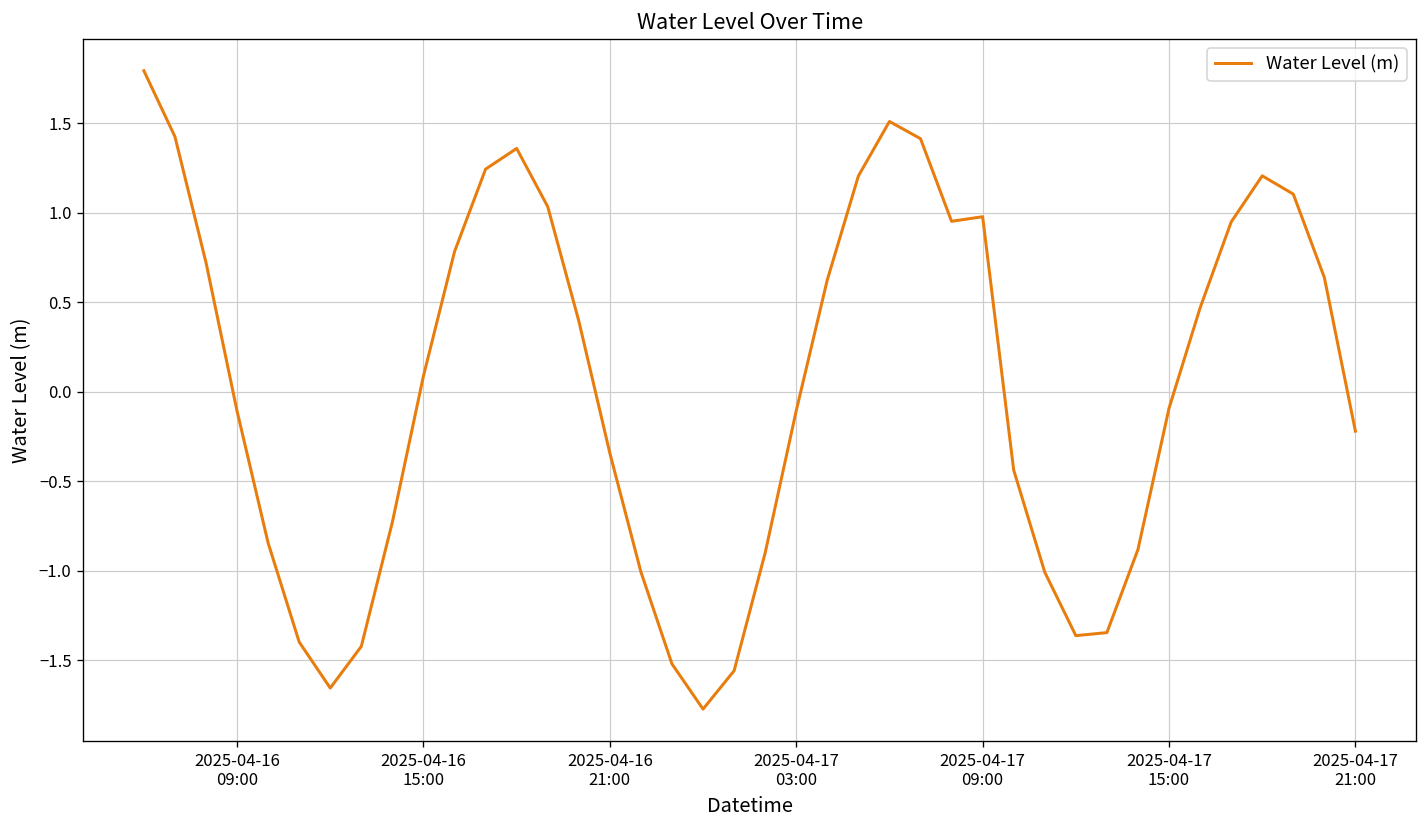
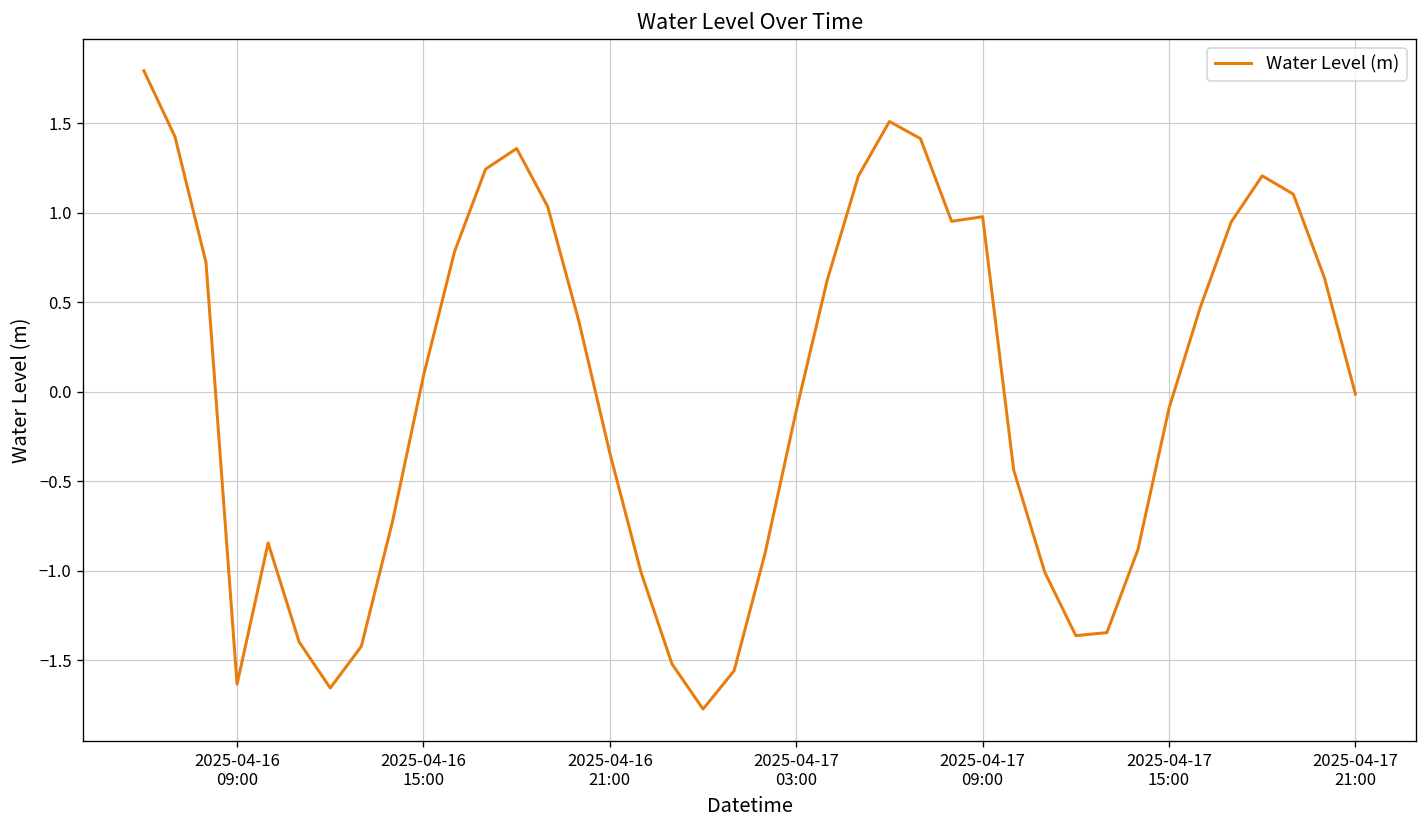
  {
-   "2025-04-16 09:00": -0.11,
+   "2025-04-16 09:00": -1.63,
    "2025-04-16 15:00": 0.09,
    "2025-04-16 21:00": -0.34,
    "2025-04-17 03:00": -0.11,
    "2025-04-17 09:00": 0.98,
    "2025-04-17 15:00": -0.09,
-   "2025-04-17 21:00": -0.22
+   "2025-04-17 21:00": -0.01
  }
